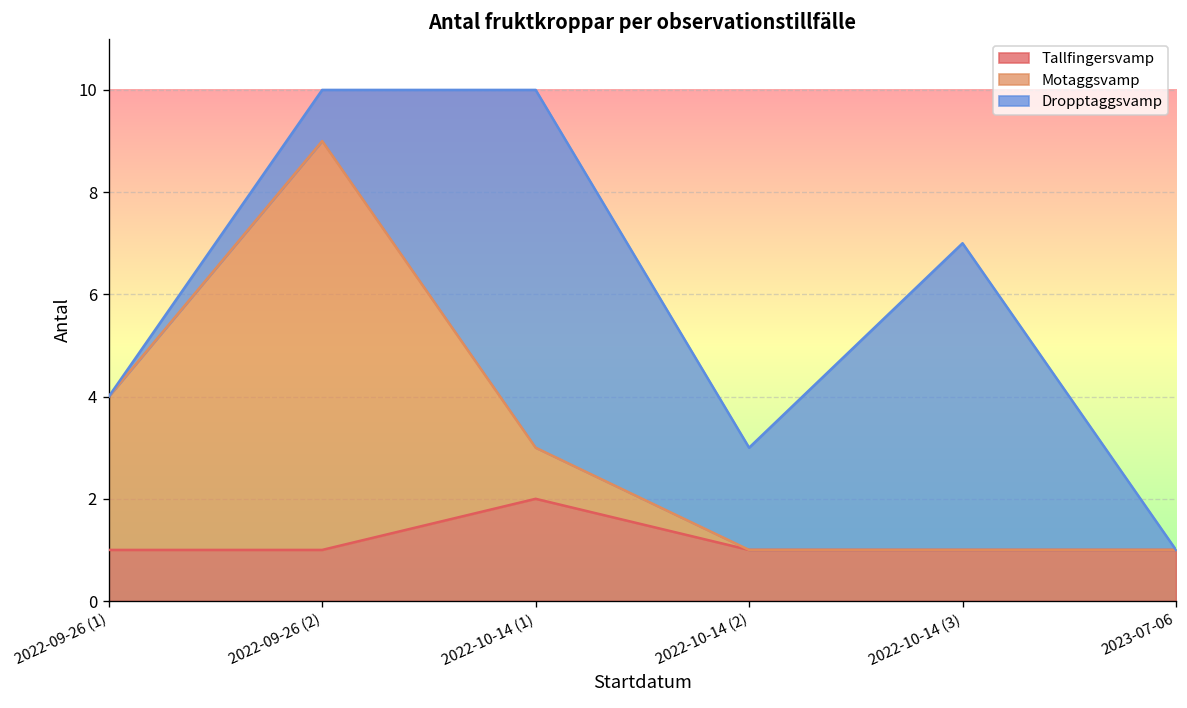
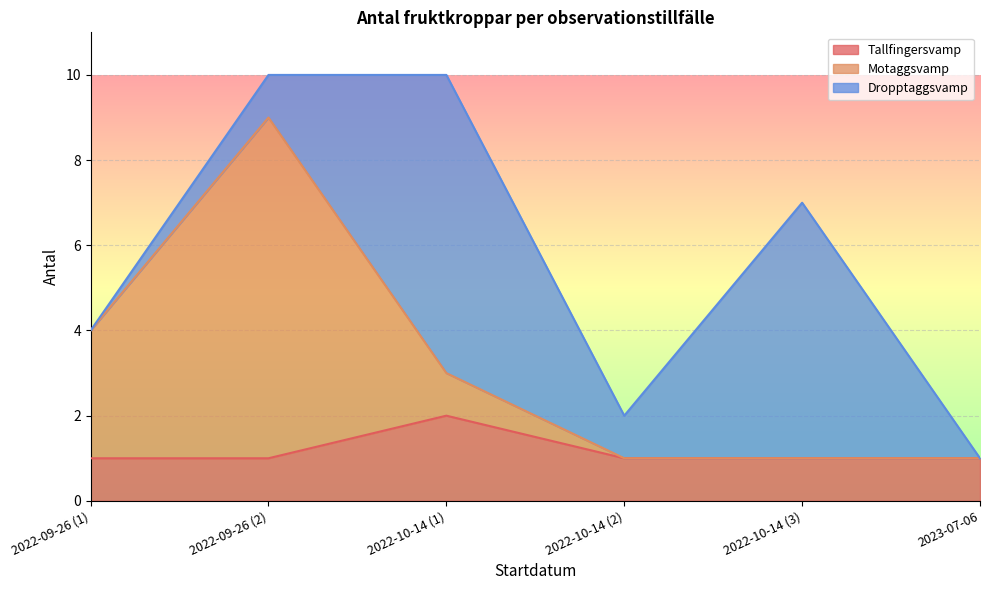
  {
    "Dropptaggsvamp": {
      "2022-09-26 (2)": 1,
      "2022-10-14 (1)": 7,
-     "2022-10-14 (2)": 2,
+     "2022-10-14 (2)": 1,
      "2022-10-14 (3)": 6
    }
  }
